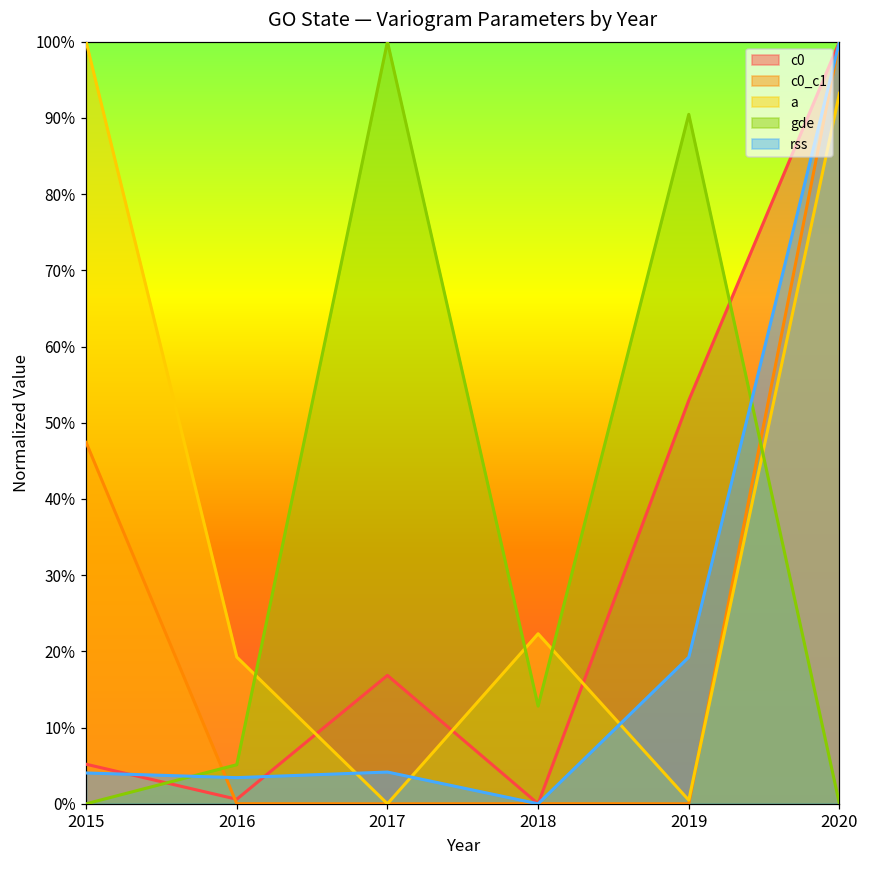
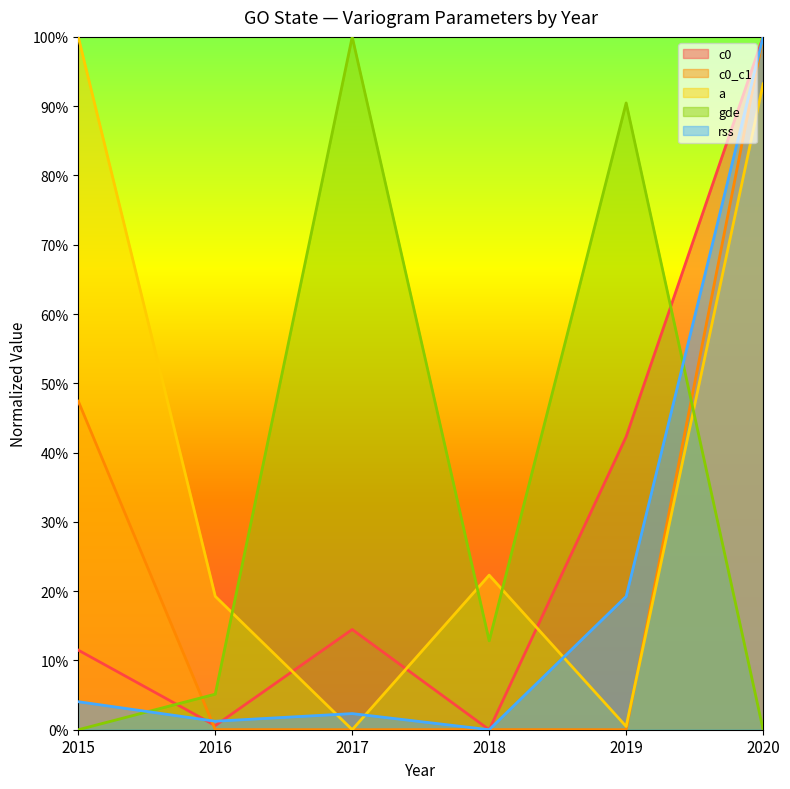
  {
    "c0": {
-     "2015": "5%",
+     "2015": "11%",
      "2016": "1%",
-     "2017": "17%",
-     "2019": "53%"
+     "2017": "14%",
+     "2019": "42%"
    },
    "gde": {
      "2015": "0%",
      "2016": "5%",
      "2017": "100%",
      "2018": "13%",
      "2019": "90%",
      "2020": "0%"
    },
    "rss": {
      "2015": "4%",
-     "2016": "3%",
-     "2017": "4%",
+     "2016": "1%",
+     "2017": "2%",
      "2019": "19%"
    }
  }
